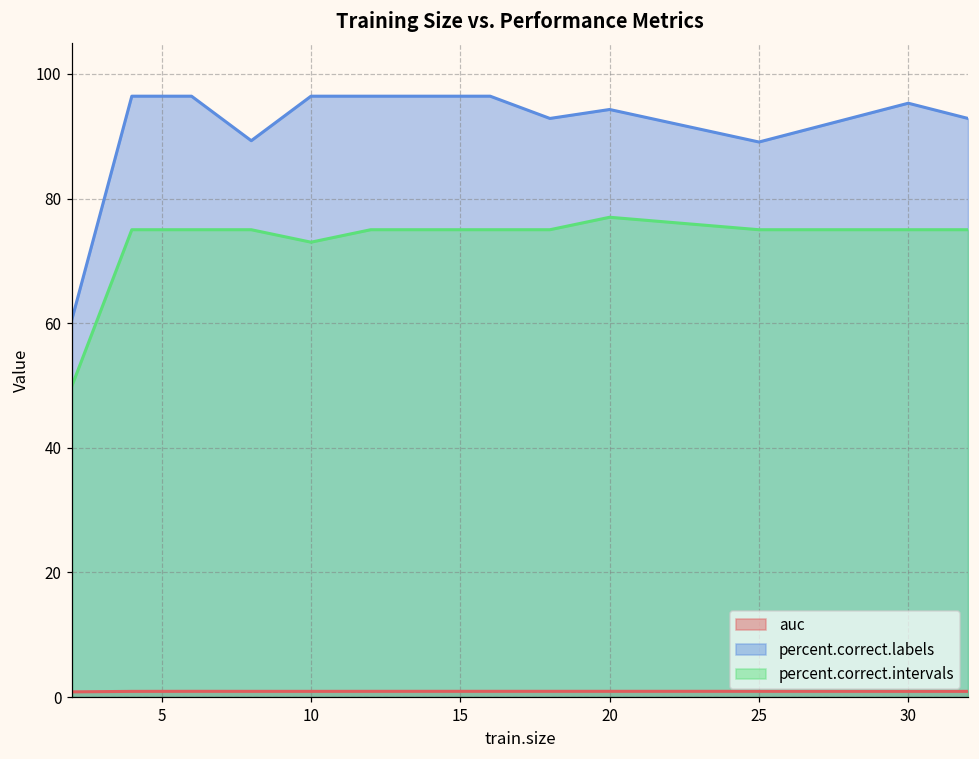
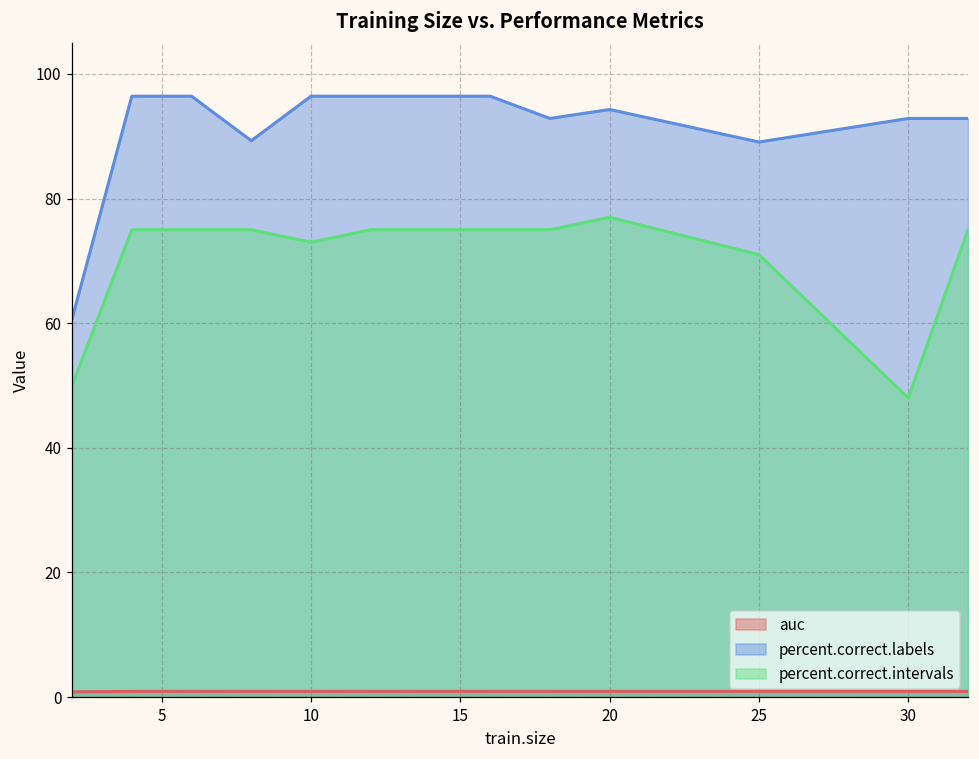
  {
    "auc": {
      "10": 1,
      "20": 1,
      "25": 1,
      "30": 1
    },
    "percent.correct.labels": {
      "10": 96,
      "20": 94,
      "25": 89,
-     "30": 95
+     "30": 93
    },
    "percent.correct.intervals": {
      "10": 73,
      "20": 77,
-     "25": 75,
-     "30": 75
+     "25": 71,
+     "30": 48
    }
  }
